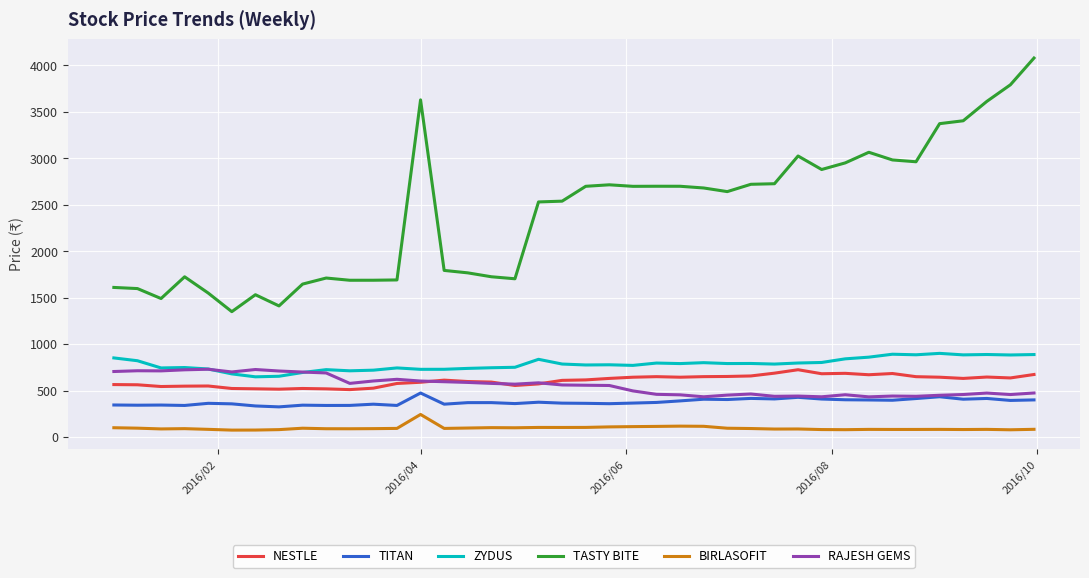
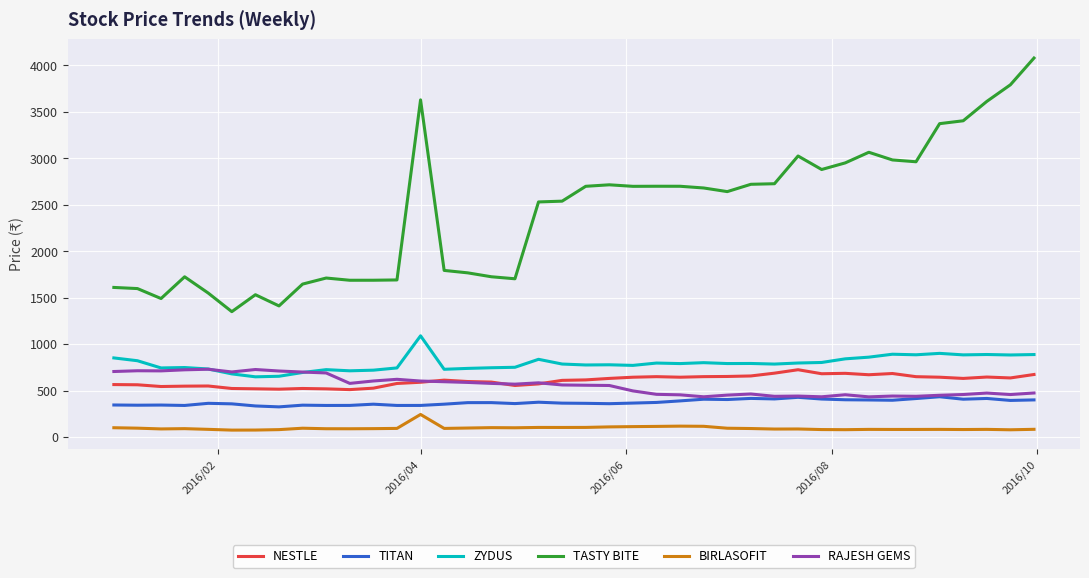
  {
    "TITAN": {
-     "2016/04": 500
+     "2016/04": 300
    },
    "ZYDUS": {
-     "2016/04": 700
+     "2016/04": 1100
    },
    "TASTY BITE": {
      "2016/04": 3600
    },
    "BIRLASOFIT": {
      "2016/04": 200
    }
  }
